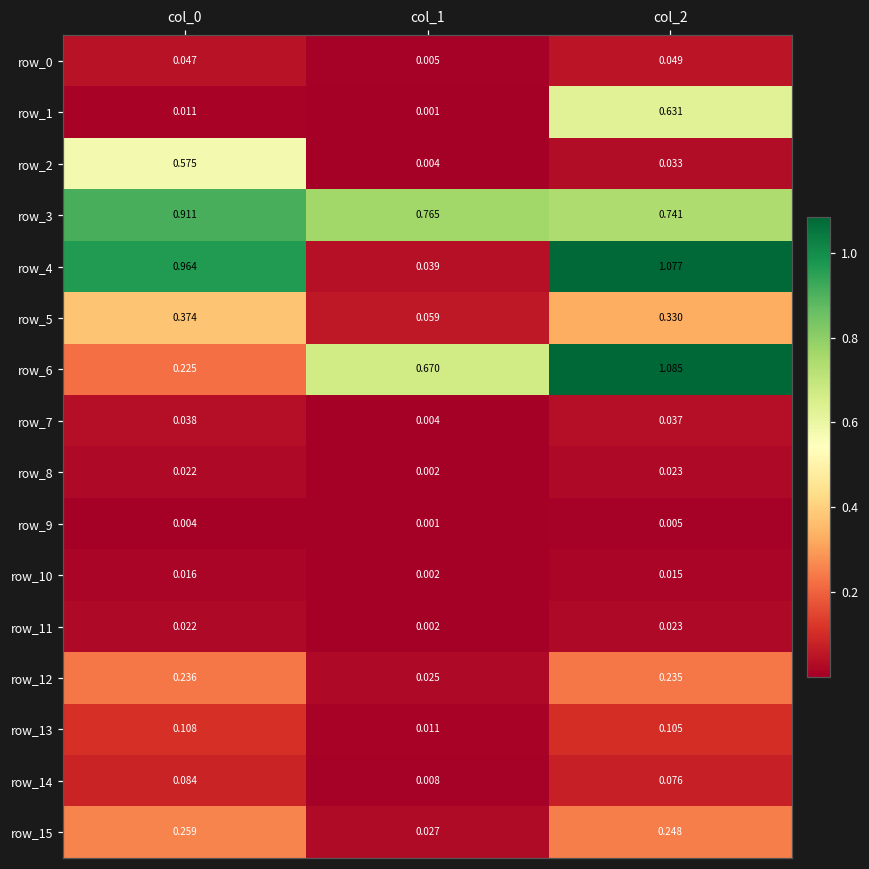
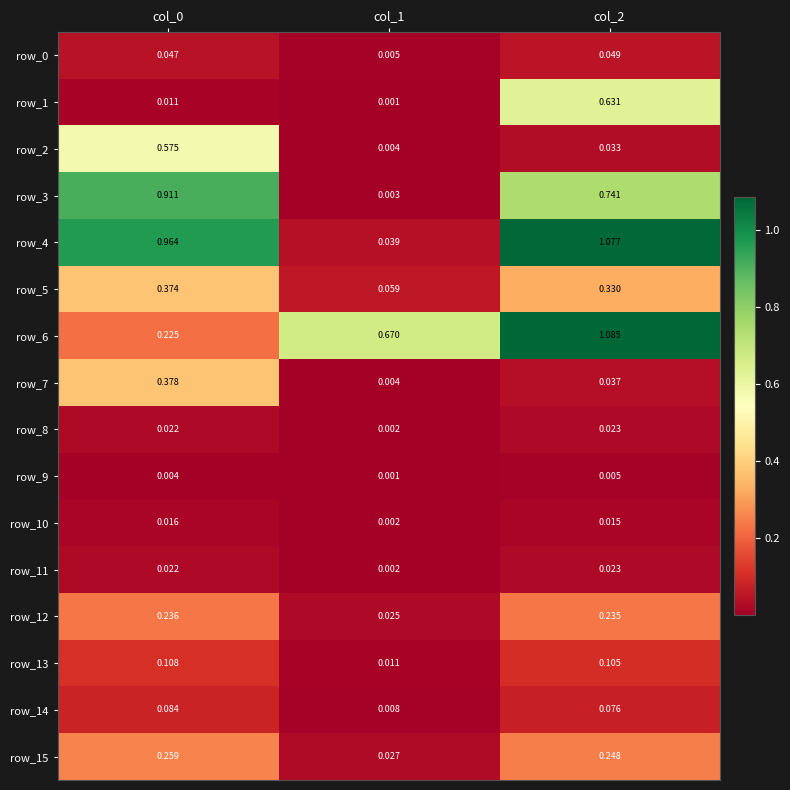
  {
    "row_0": {
      "col_0": 0.047,
      "col_1": 0.005,
      "col_2": 0.049
    },
    "row_1": {
      "col_0": 0.011,
      "col_1": 0.001,
      "col_2": 0.631
    },
    "row_2": {
      "col_0": 0.575,
      "col_1": 0.004,
      "col_2": 0.033
    },
    "row_3": {
      "col_0": 0.911,
-     "col_1": 0.765,
+     "col_1": 0.003,
      "col_2": 0.741
    },
    "row_4": {
      "col_0": 0.964,
      "col_1": 0.039,
      "col_2": 1.077
    },
    "row_5": {
      "col_0": 0.374,
      "col_1": 0.059,
      "col_2": 0.330
    },
    "row_6": {
      "col_0": 0.225,
      "col_1": 0.670,
      "col_2": 1.085
    },
    "row_7": {
-     "col_0": 0.038,
+     "col_0": 0.378,
      "col_1": 0.004,
      "col_2": 0.037
    },
    "row_8": {
      "col_0": 0.022,
      "col_1": 0.002,
      "col_2": 0.023
    },
    "row_9": {
      "col_0": 0.004,
      "col_1": 0.001,
      "col_2": 0.005
    },
    "row_10": {
      "col_0": 0.016,
      "col_1": 0.002,
      "col_2": 0.015
    },
    "row_11": {
      "col_0": 0.022,
      "col_1": 0.002,
      "col_2": 0.023
    },
    "row_12": {
      "col_0": 0.236,
      "col_1": 0.025,
      "col_2": 0.235
    },
    "row_13": {
      "col_0": 0.108,
      "col_1": 0.011,
      "col_2": 0.105
    },
    "row_14": {
      "col_0": 0.084,
      "col_1": 0.008,
      "col_2": 0.076
    },
    "row_15": {
      "col_0": 0.259,
      "col_1": 0.027,
      "col_2": 0.248
    }
  }
